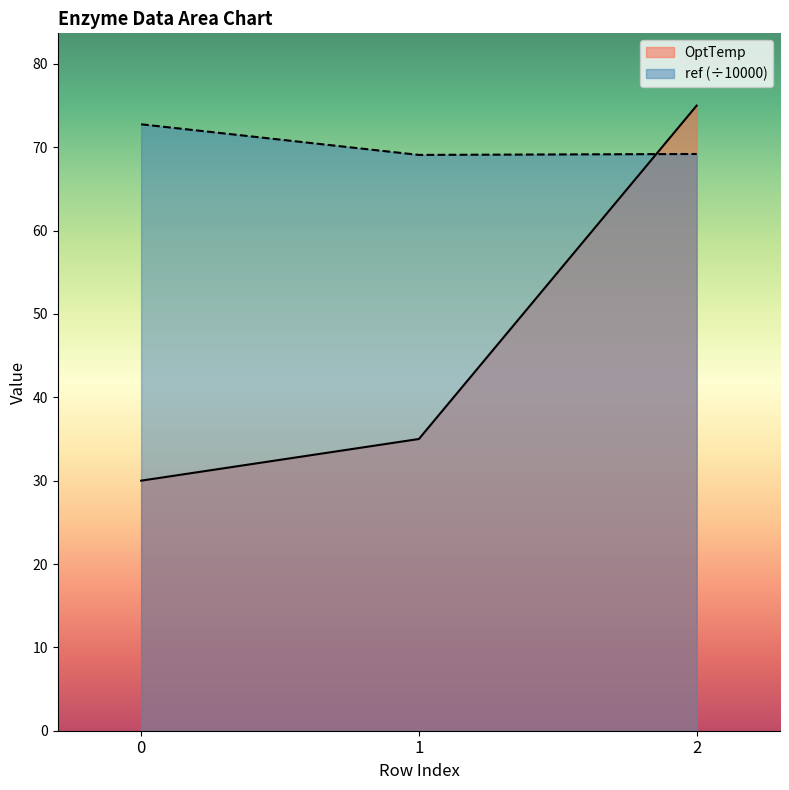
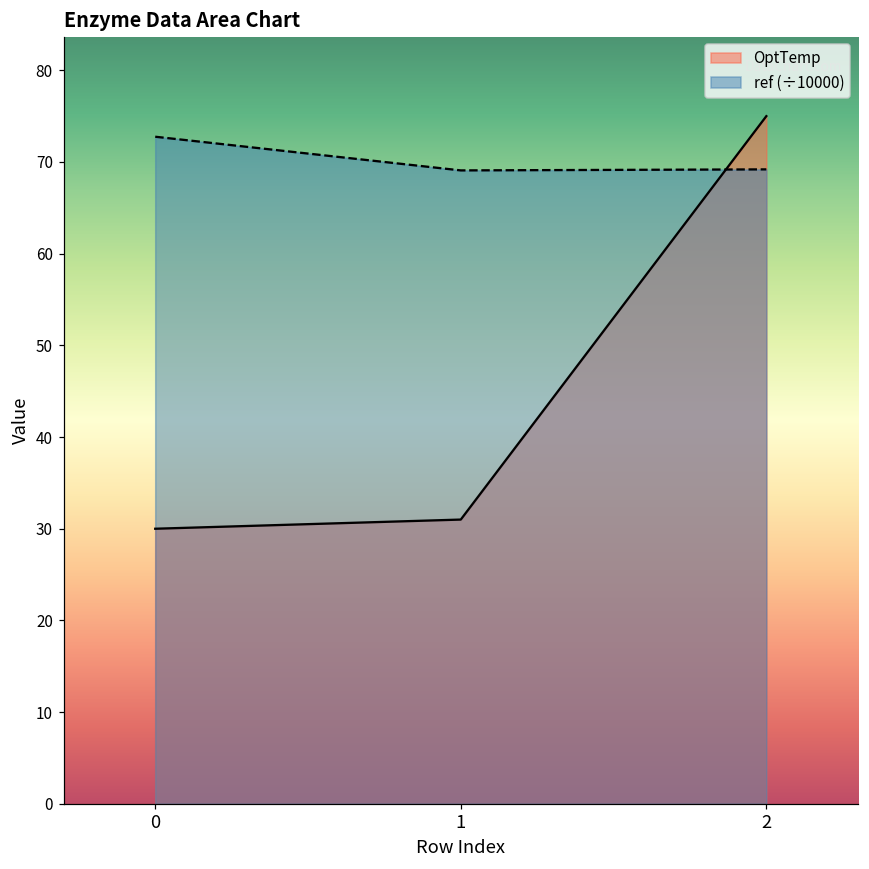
  {
    "OptTemp": {
      "0": 30,
-     "1": 35,
+     "1": 31,
      "2": 75
    },
    "ref (÷10000)": {
      "0": 73,
      "1": 69,
      "2": 69
    }
  }
